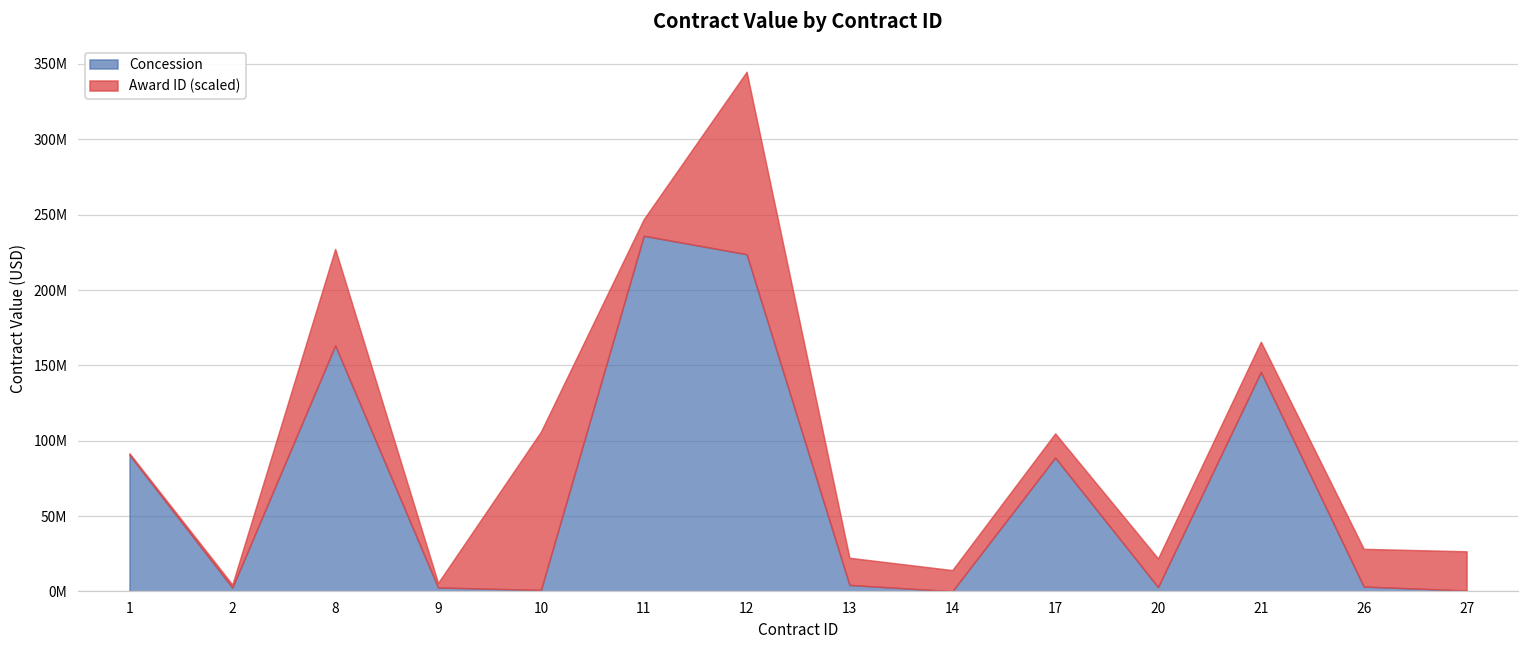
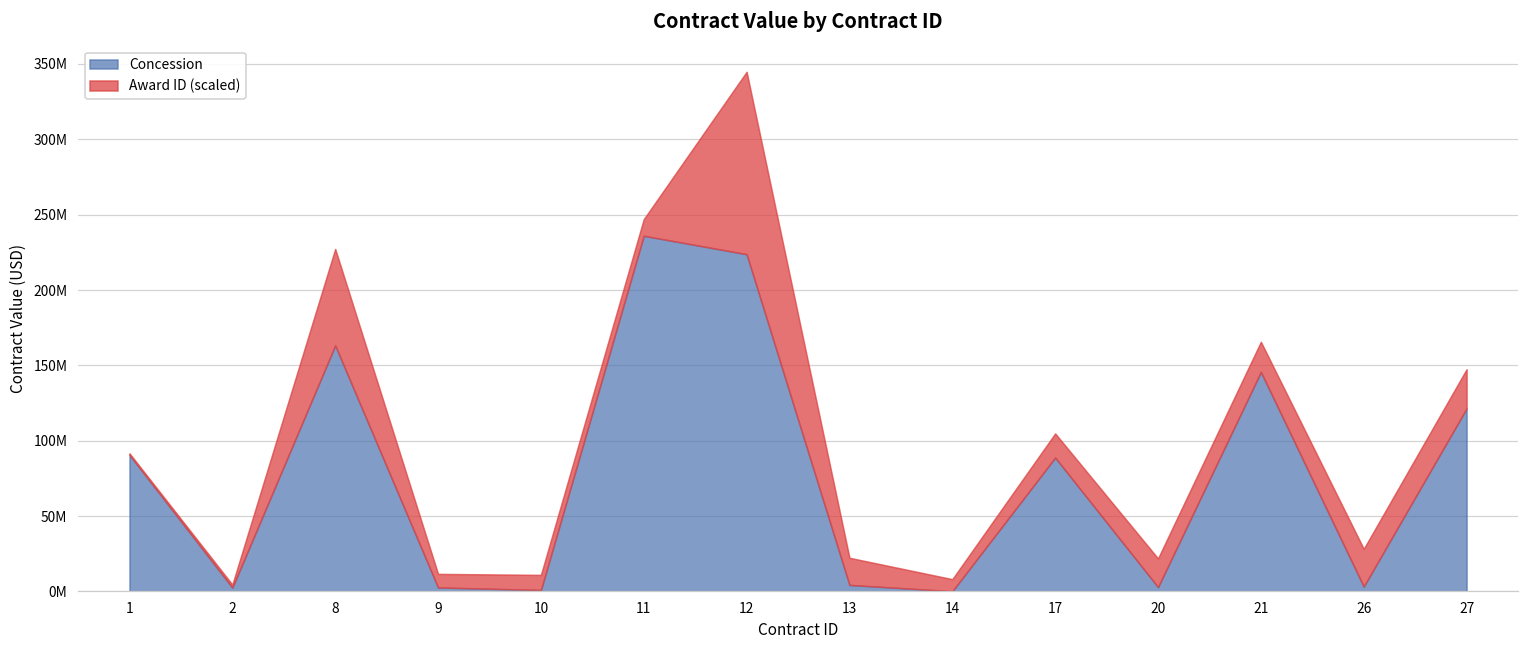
  {
    "Concession": {
      "2": 3000000,
      "8": 163000000,
      "9": 3000000,
      "11": 236000000,
      "12": 224000000,
      "13": 4000000,
      "17": 89000000,
      "20": 3000000,
      "21": 146000000,
      "26": 3000000,
-     "27": 1000000
+     "27": 121000000
    },
    "Award ID (scaled)": {
      "2": 2000000,
      "8": 64000000,
-     "9": 3000000,
-     "10": 105000000,
+     "9": 9000000,
+     "10": 10000000,
      "11": 11000000,
      "12": 121000000,
      "13": 18000000,
-     "14": 14000000,
+     "14": 8000000,
      "17": 16000000,
      "20": 19000000,
      "21": 20000000,
      "26": 25000000,
      "27": 26000000
    }
  }
